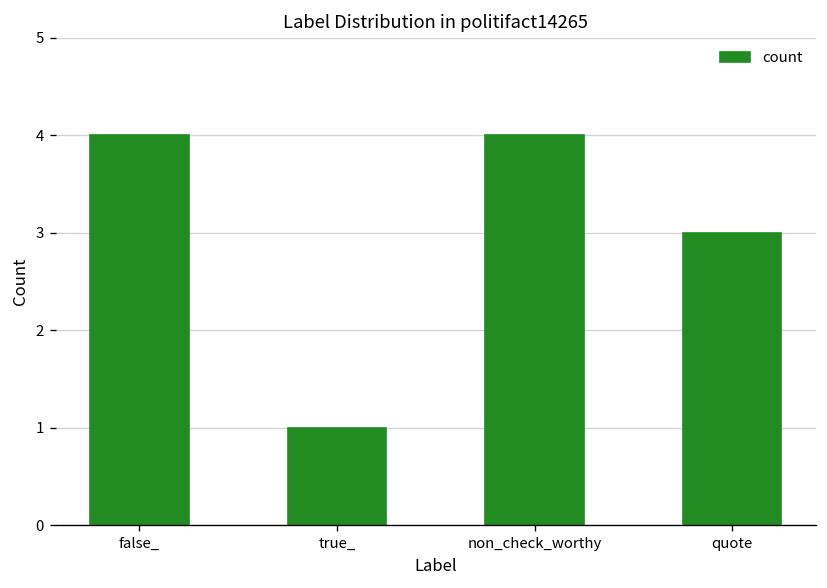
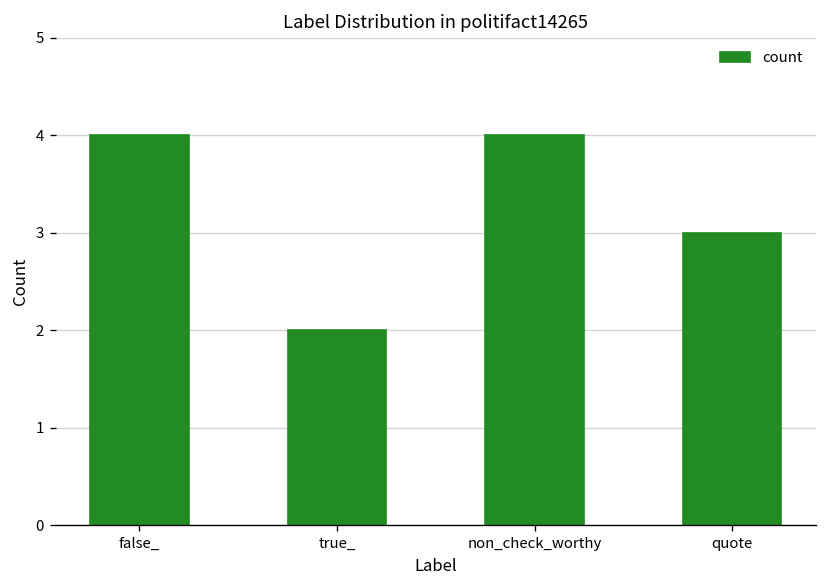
  {
    "false_": 4,
-   "true_": 1,
+   "true_": 2,
    "non_check_worthy": 4,
    "quote": 3
  }
